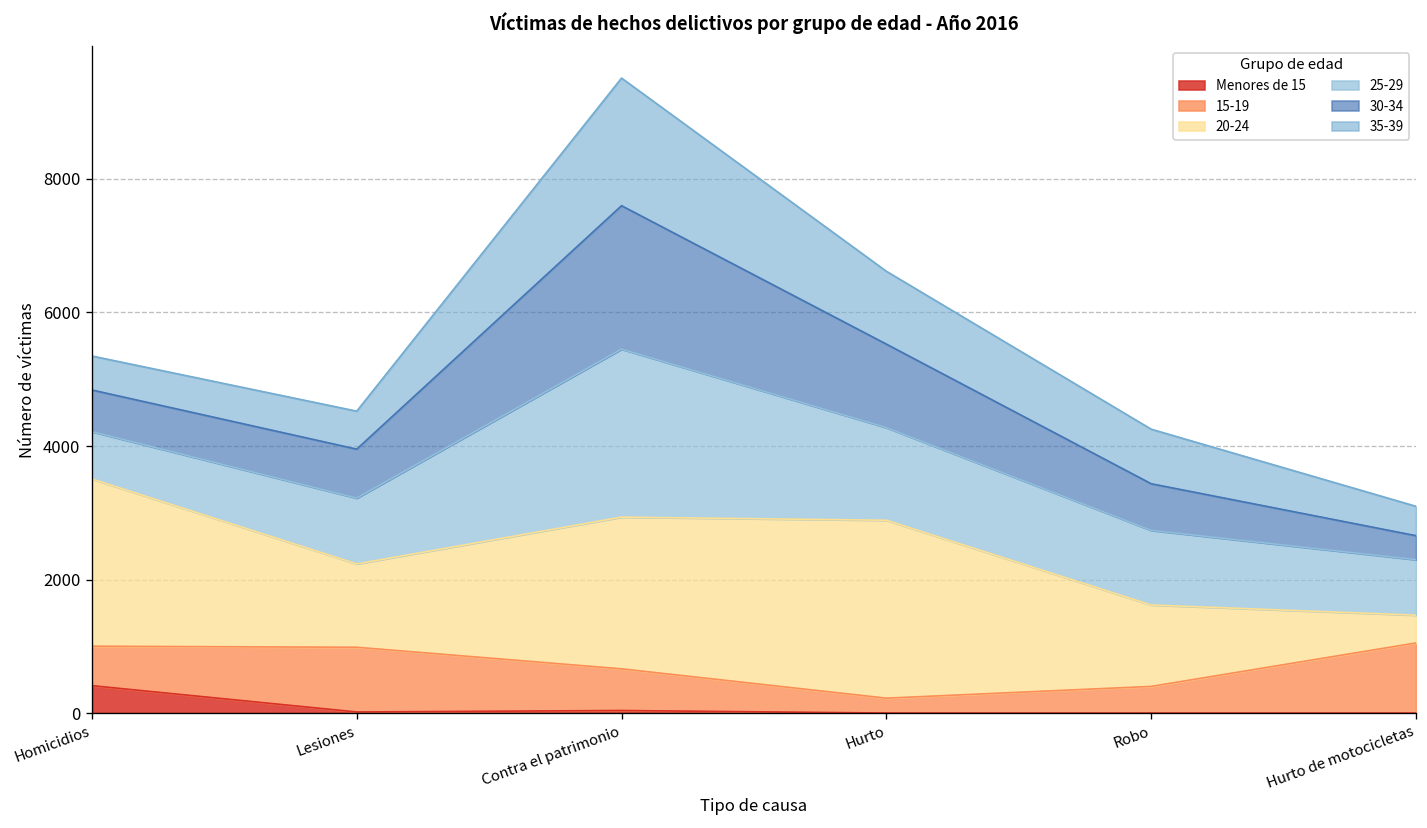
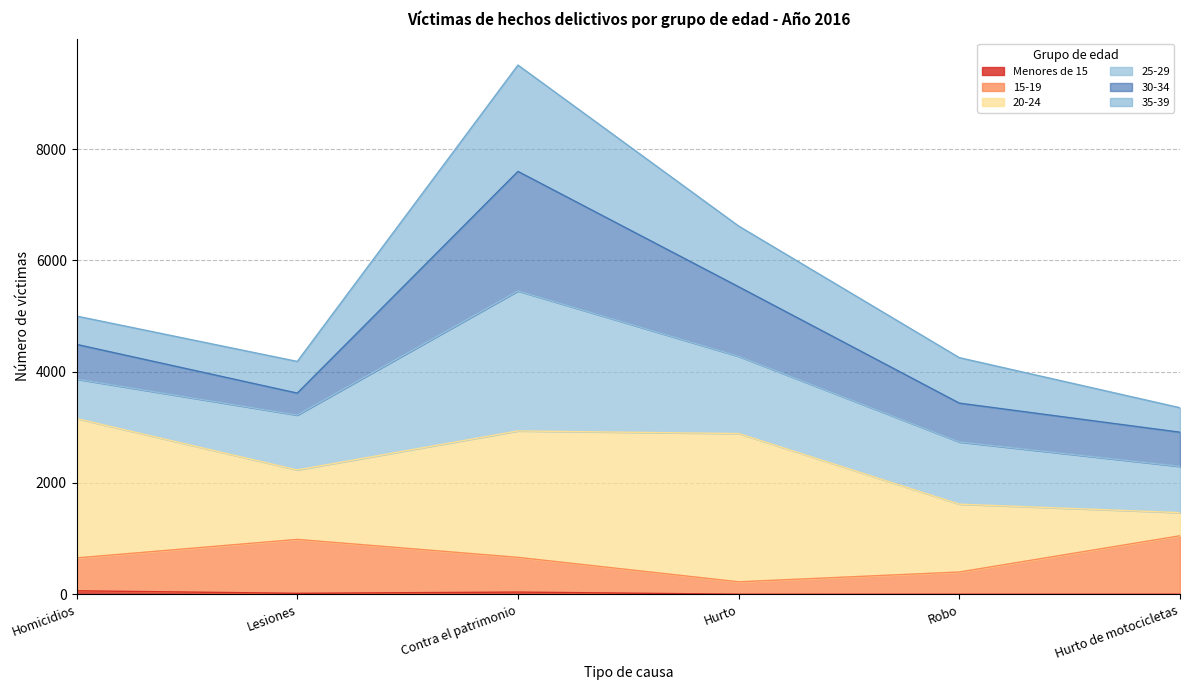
  {
    "Menores de 15": {
-     "Homicidios": 400,
+     "Homicidios": 100,
      "Lesiones": 0,
      "Contra el patrimonio": 0,
      "Hurto": 0,
      "Robo": 0,
      "Hurto de motocicletas": 0
    },
    "15-19": {
      "Homicidios": 600,
      "Lesiones": 1000,
      "Contra el patrimonio": 600,
      "Hurto": 200,
      "Robo": 400,
      "Hurto de motocicletas": 1100
    },
    "20-24": {
      "Homicidios": 2500,
      "Lesiones": 1200,
      "Contra el patrimonio": 2300,
      "Hurto": 2700,
      "Robo": 1200,
      "Hurto de motocicletas": 400
    },
    "30-34": {
      "Homicidios": 600,
-     "Lesiones": 700,
+     "Lesiones": 400,
      "Contra el patrimonio": 2100,
      "Hurto": 1300,
      "Robo": 700,
-     "Hurto de motocicletas": 400
+     "Hurto de motocicletas": 600
    }
  }
